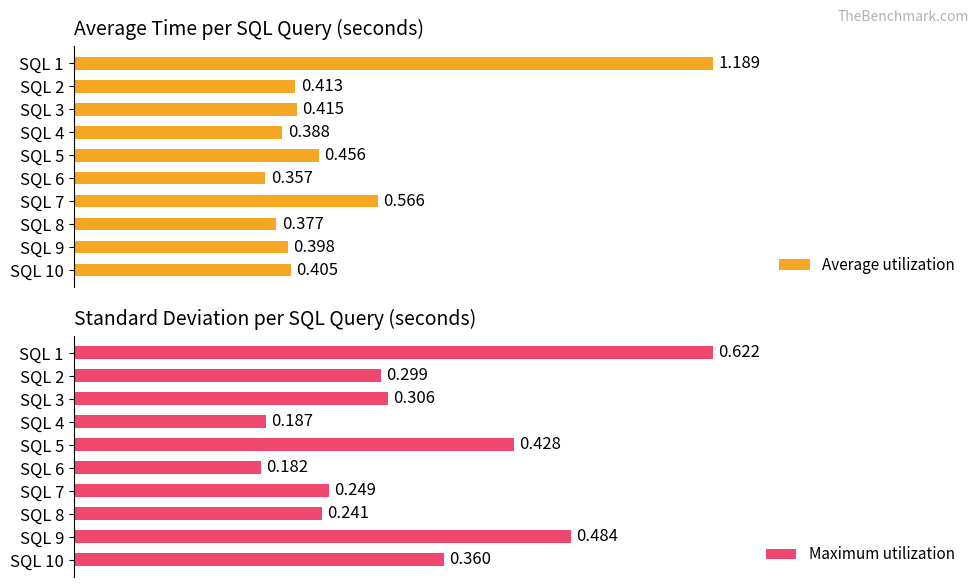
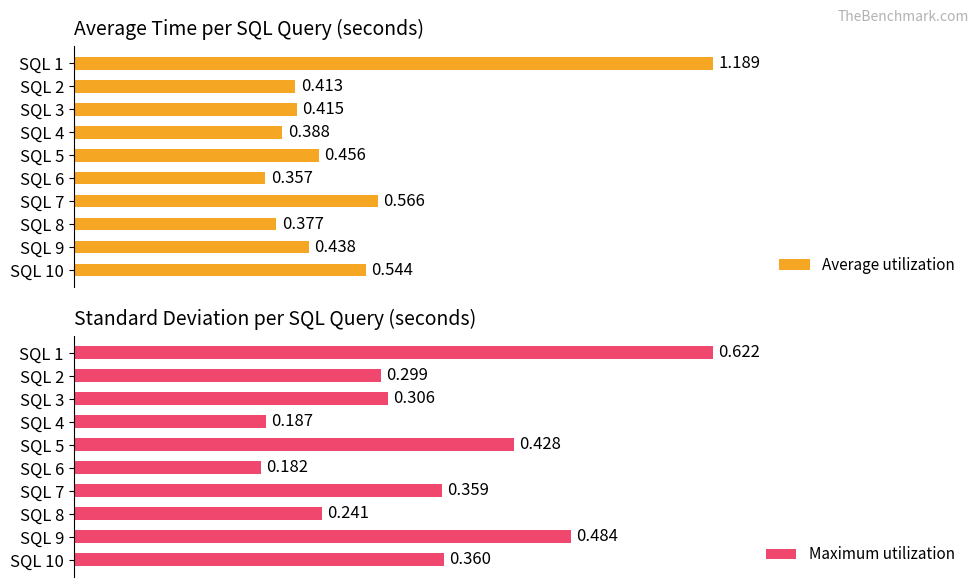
  {
    "Average Time per SQL Query (seconds)": {
      "SQL 1": 1.189,
      "SQL 2": 0.413,
      "SQL 3": 0.415,
      "SQL 4": 0.388,
      "SQL 5": 0.456,
      "SQL 6": 0.357,
      "SQL 7": 0.566,
      "SQL 8": 0.377,
-     "SQL 9": 0.398,
-     "SQL 10": 0.405
+     "SQL 9": 0.438,
+     "SQL 10": 0.544
    },
    "Standard Deviation per SQL Query (seconds)": {
      "SQL 1": 0.622,
      "SQL 2": 0.299,
      "SQL 3": 0.306,
      "SQL 4": 0.187,
      "SQL 5": 0.428,
      "SQL 6": 0.182,
-     "SQL 7": 0.249,
+     "SQL 7": 0.359,
      "SQL 8": 0.241,
      "SQL 9": 0.484,
      "SQL 10": 0.360
    }
  }
